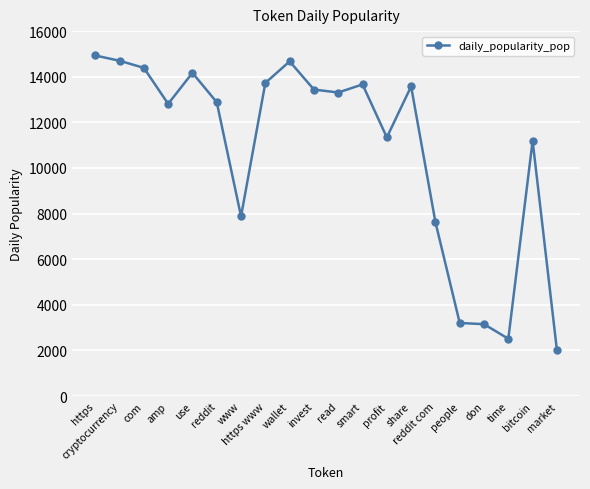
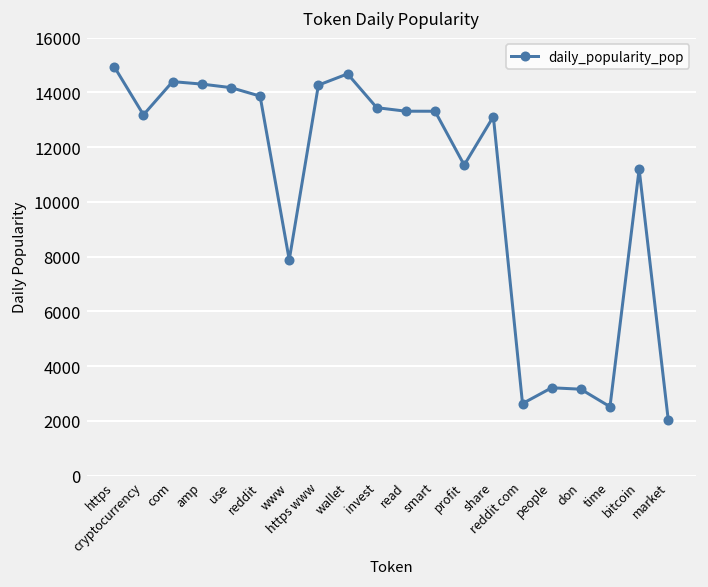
  {
    "https": 14900,
-   "cryptocurrency": 14700,
+   "cryptocurrency": 13200,
    "com": 14400,
-   "amp": 12800,
+   "amp": 14300,
    "use": 14200,
-   "reddit": 12900,
+   "reddit": 13900,
    "www": 7900,
-   "https www": 13700,
+   "https www": 14300,
    "wallet": 14700,
    "invest": 13400,
    "read": 13300,
-   "smart": 13700,
+   "smart": 13300,
    "profit": 11300,
-   "share": 13600,
-   "reddit com": 7600,
+   "share": 13100,
+   "reddit com": 2600,
    "people": 3200,
    "don": 3200,
    "time": 2500,
    "bitcoin": 11200,
    "market": 2000
  }
